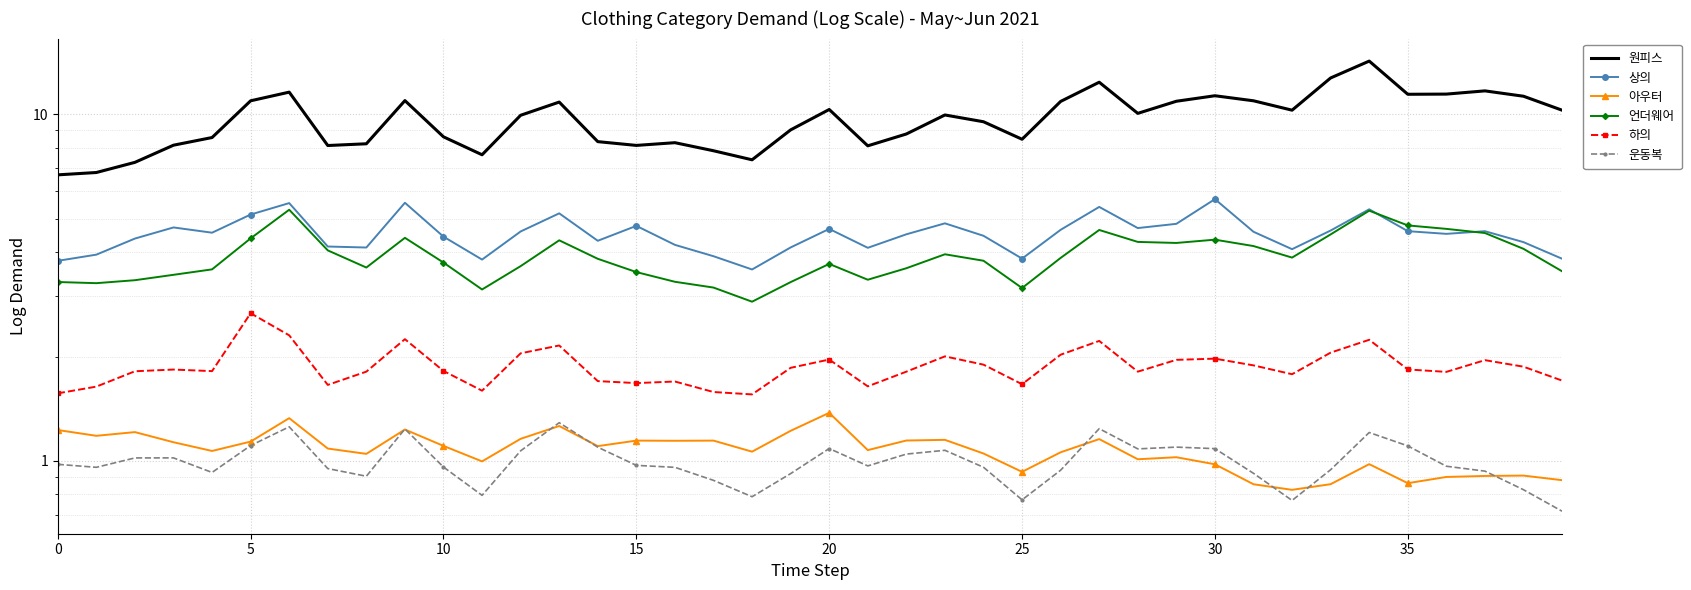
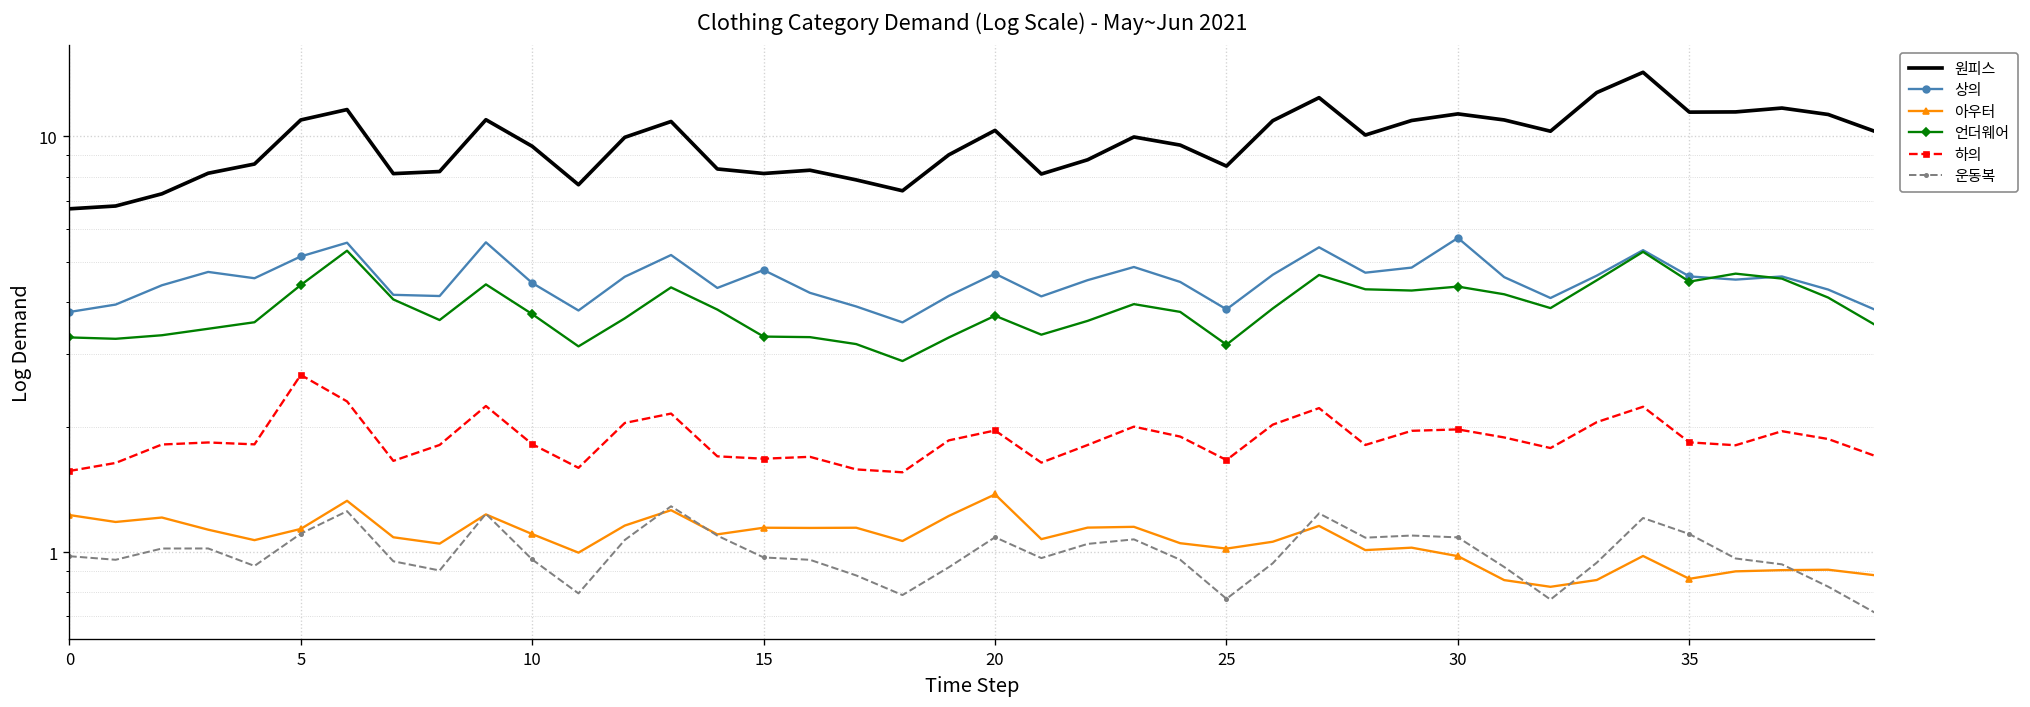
  {
    "원피스": {
      "0": 6.7,
      "5": 11.0,
-     "10": 8.6,
+     "10": 9.5,
      "15": 8.1,
      "20": 10.3,
      "25": 8.5,
      "30": 11.3,
      "35": 11.4
    },
    "상의": {
      "0": 3.8,
      "5": 5.1,
      "10": 4.4,
      "15": 4.8,
      "20": 4.7,
      "25": 3.8,
      "30": 5.7,
      "35": 4.6
    },
    "아우터": {
      "0": 1.23,
      "5": 1.14,
      "10": 1.10,
      "15": 1.14,
      "20": 1.38,
-     "25": 0.93,
+     "25": 1.02,
      "30": 0.98,
      "35": 0.86
    },
    "언더웨어": {
      "0": 3.3,
      "5": 4.4,
      "10": 3.7,
-     "15": 3.5,
+     "15": 3.3,
      "20": 3.7,
      "25": 3.2,
      "30": 4.4,
-     "35": 4.8
+     "35": 4.5
    },
    "하의": {
      "0": 1.6,
      "5": 2.7,
      "10": 1.8,
      "15": 1.7,
      "20": 2.0,
      "25": 1.7,
      "30": 2.0,
      "35": 1.8
    },
    "운동복": {
      "0": 0.98,
      "5": 1.11,
      "10": 0.96,
      "15": 0.97,
      "20": 1.09,
      "25": 0.77,
      "30": 1.08,
      "35": 1.10
    }
  }
